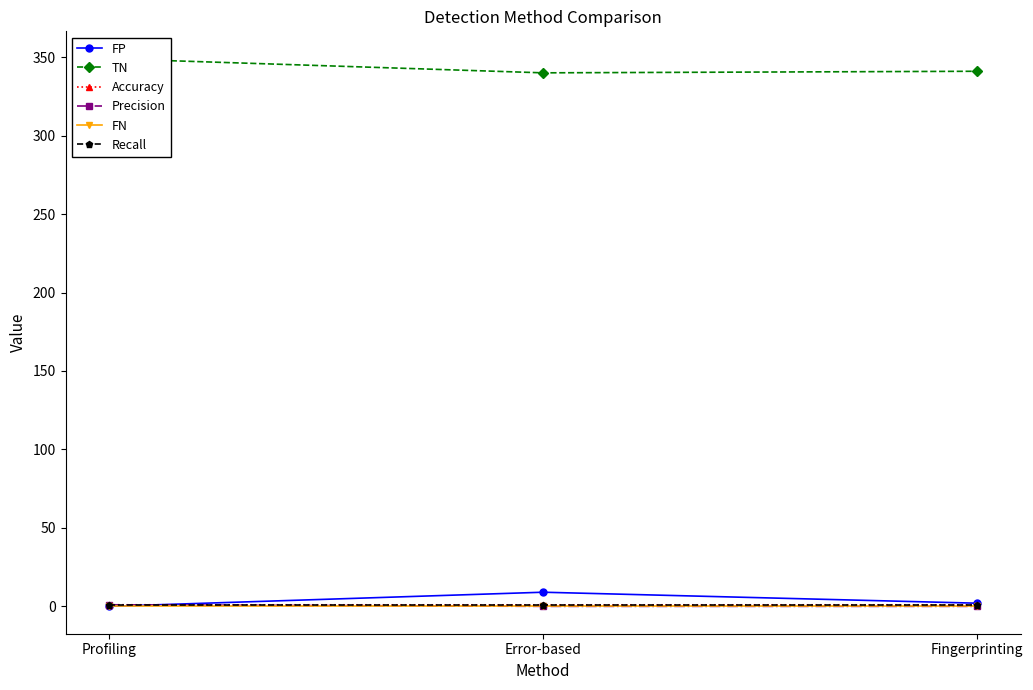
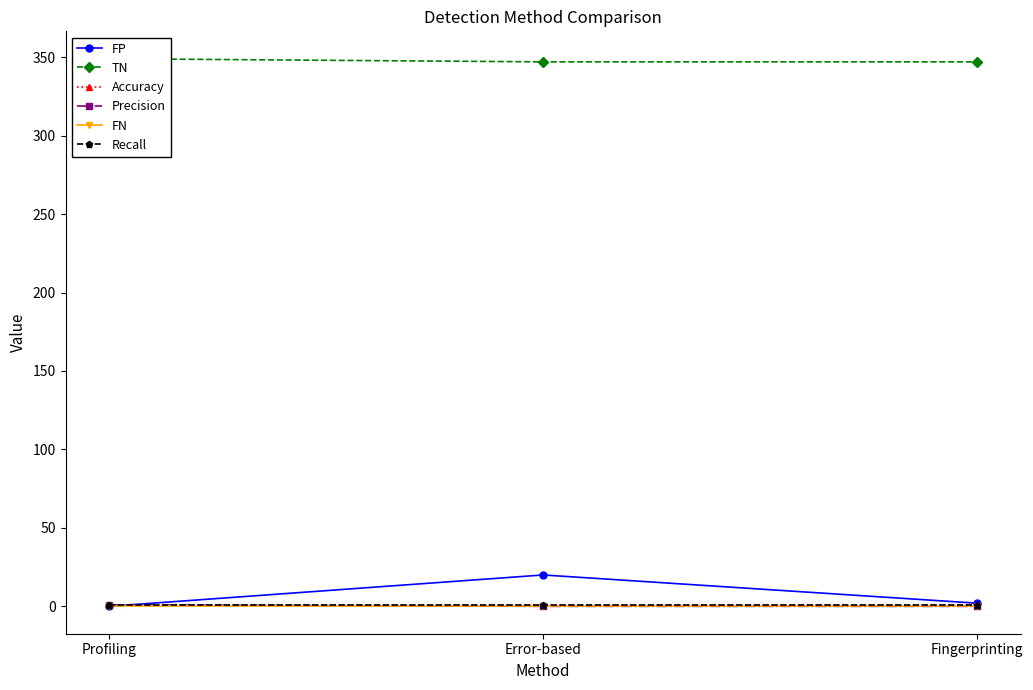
  {
    "FP": {
-     "Error-based": 9
+     "Error-based": 20
    },
    "TN": {
-     "Error-based": 340,
-     "Fingerprinting": 341
+     "Error-based": 347,
+     "Fingerprinting": 347
    }
  }
